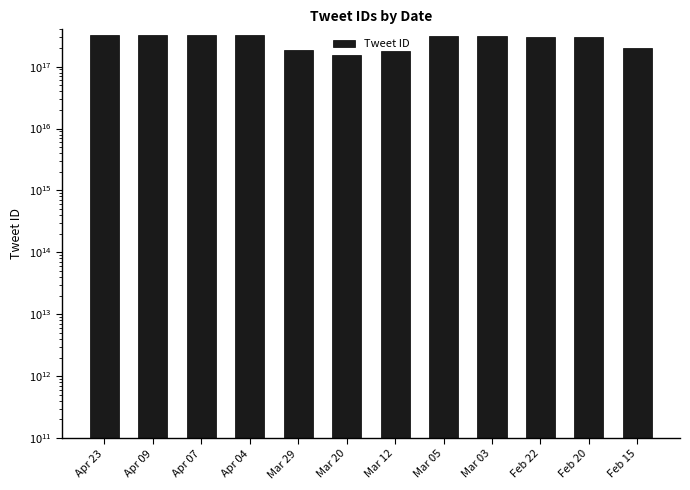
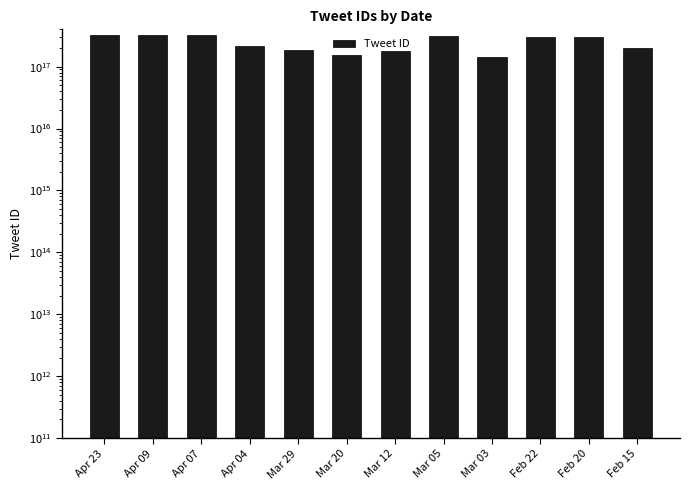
  {
    "Apr 23": 300000000000000000,
    "Apr 09": 300000000000000000,
    "Apr 07": 300000000000000000,
-   "Apr 04": 300000000000000000,
+   "Apr 04": 220000000000000000,
    "Mar 29": 190000000000000000,
    "Mar 20": 160000000000000000,
    "Mar 12": 180000000000000000,
    "Mar 05": 300000000000000000,
-   "Mar 03": 300000000000000000,
+   "Mar 03": 150000000000000000,
    "Feb 22": 300000000000000000,
    "Feb 20": 300000000000000000,
    "Feb 15": 200000000000000000
  }
